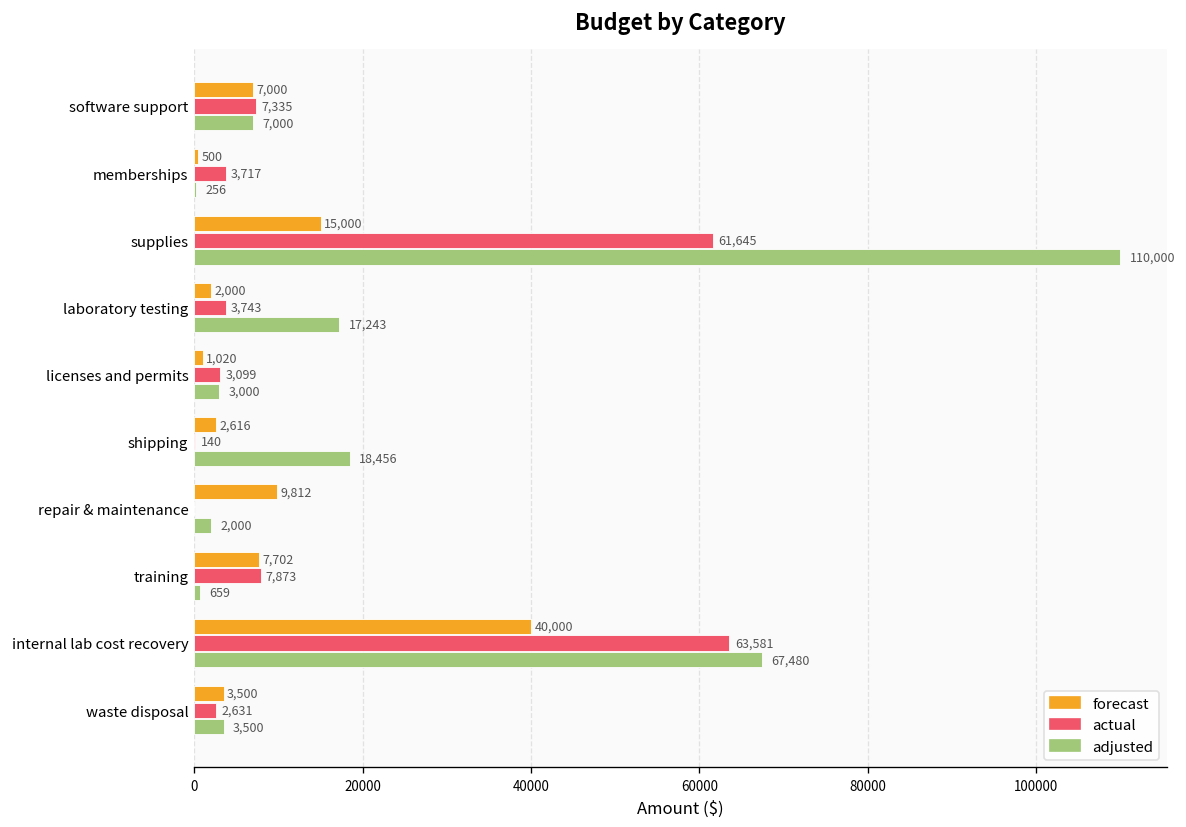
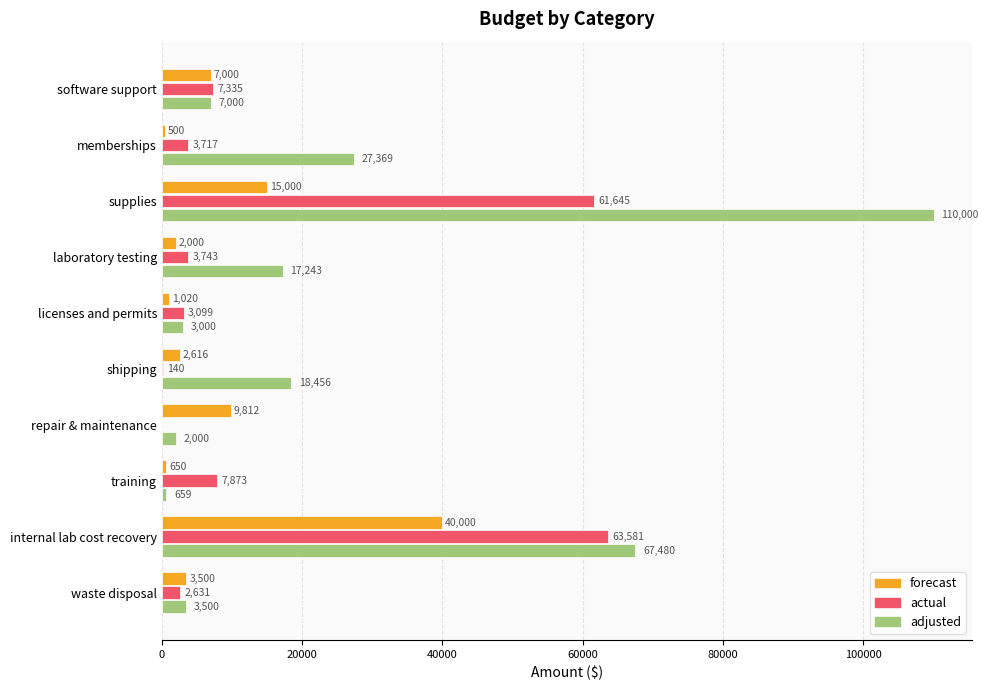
  {
    "forecast": {
      "software support": "7,000",
      "memberships": "500",
      "supplies": "15,000",
      "laboratory testing": "2,000",
      "licenses and permits": "1,020",
      "shipping": "2,616",
      "repair & maintenance": "9,812",
-     "training": "7,702",
+     "training": "650",
      "internal lab cost recovery": "40,000",
      "waste disposal": "3,500"
    },
    "actual": {
      "software support": "7,335",
      "memberships": "3,717",
      "supplies": "61,645",
      "laboratory testing": "3,743",
      "licenses and permits": "3,099",
      "shipping": "140",
      "training": "7,873",
      "internal lab cost recovery": "63,581",
      "waste disposal": "2,631"
    },
    "adjusted": {
      "software support": "7,000",
-     "memberships": "256",
+     "memberships": "27,369",
      "supplies": "110,000",
      "laboratory testing": "17,243",
      "licenses and permits": "3,000",
      "shipping": "18,456",
      "repair & maintenance": "2,000",
      "training": "659",
      "internal lab cost recovery": "67,480",
      "waste disposal": "3,500"
    }
  }
